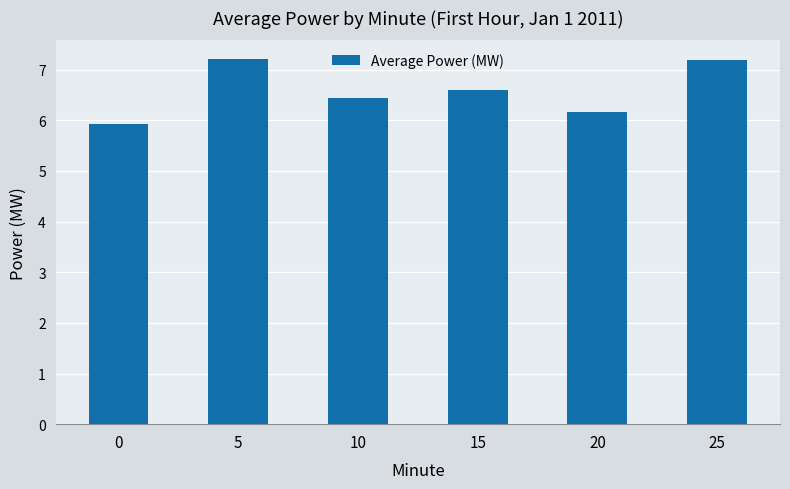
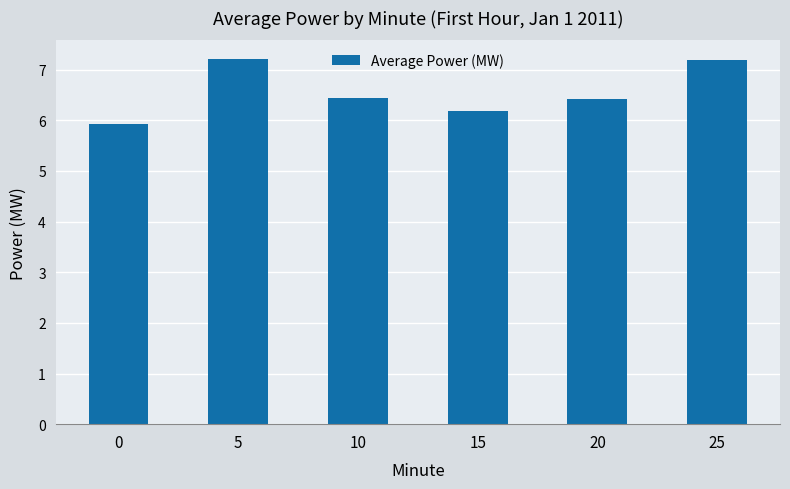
  {
    "0": 5.9,
    "5": 7.2,
    "10": 6.4,
-   "15": 6.6,
-   "20": 6.2,
+   "15": 6.2,
+   "20": 6.4,
    "25": 7.2
  }
